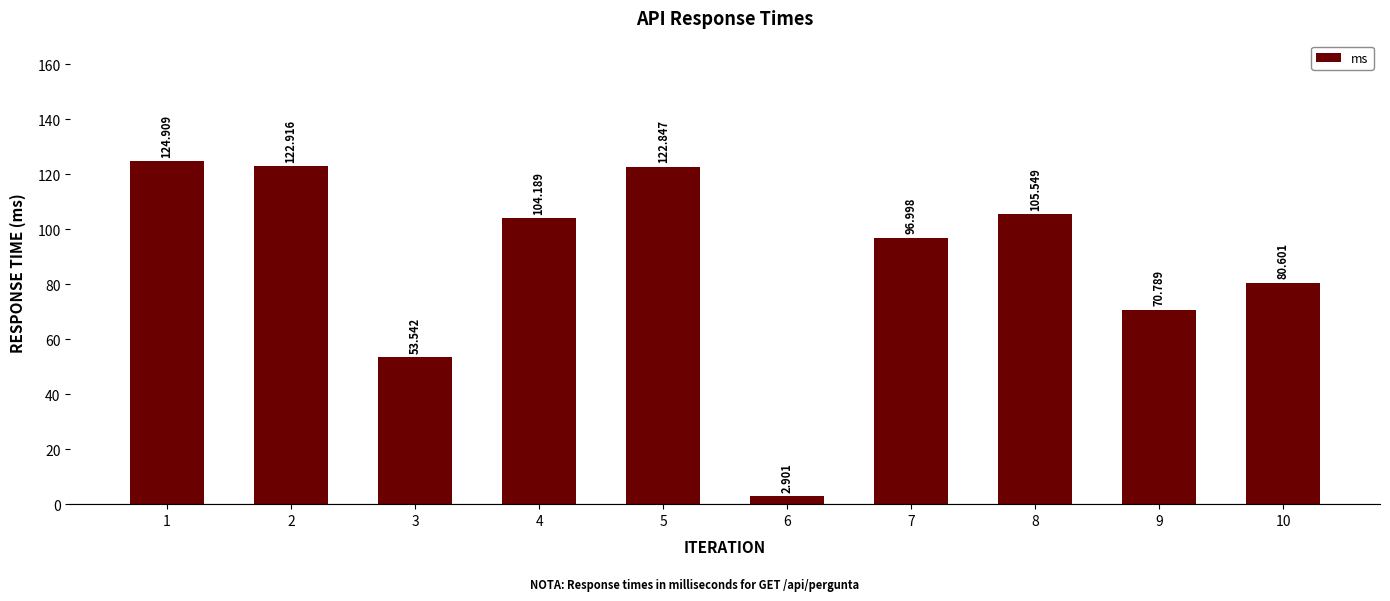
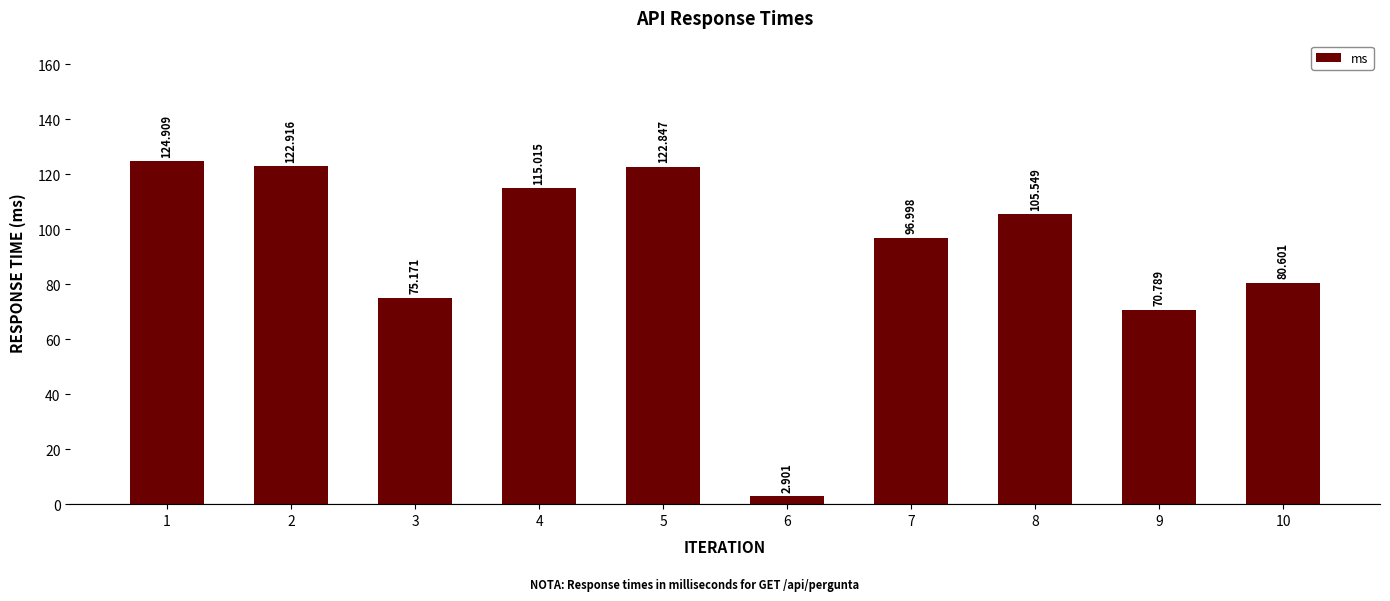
  {
    "1": 124.909,
    "2": 122.916,
-   "3": 53.542,
-   "4": 104.189,
+   "3": 75.171,
+   "4": 115.015,
    "5": 122.847,
    "6": 2.901,
    "7": 96.998,
    "8": 105.549,
    "9": 70.789,
    "10": 80.601
  }
